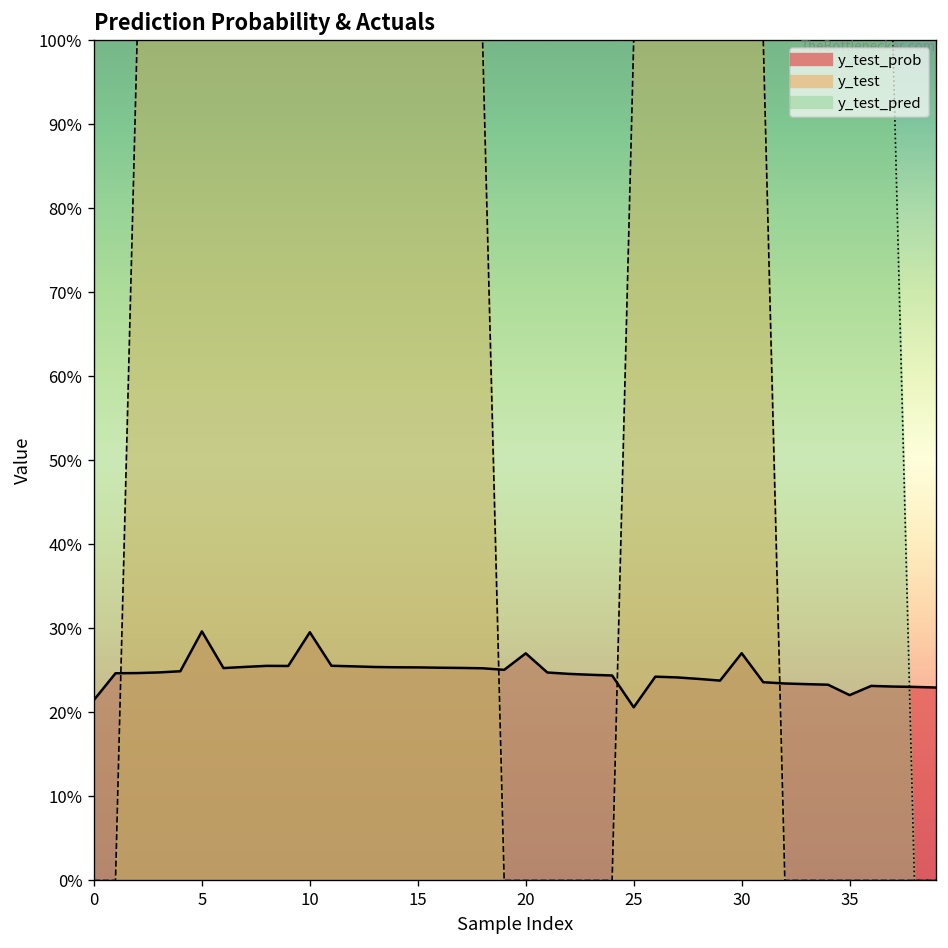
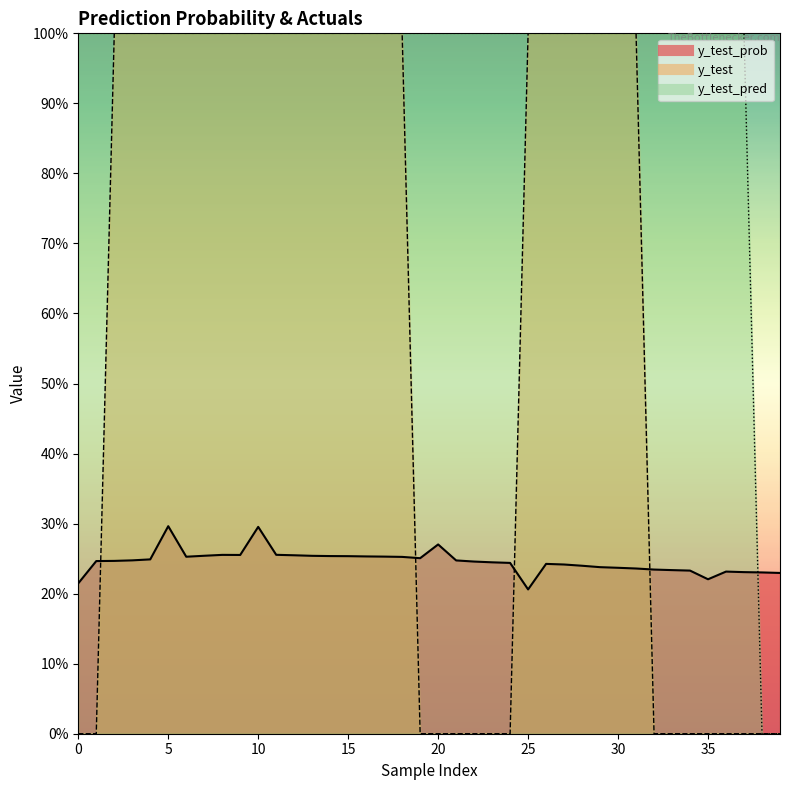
  {
    "y_test_prob": {
      "0": "21%",
      "5": "30%",
      "10": "30%",
      "15": "25%",
      "20": "27%",
      "25": "21%",
-     "30": "27%",
+     "30": "24%",
      "35": "22%"
    },
    "y_test": {
      "0": "0%",
      "20": "0%",
      "35": "0%"
    },
    "y_test_pred": {
      "0": "100%",
      "20": "100%",
      "35": "100%"
    }
  }
